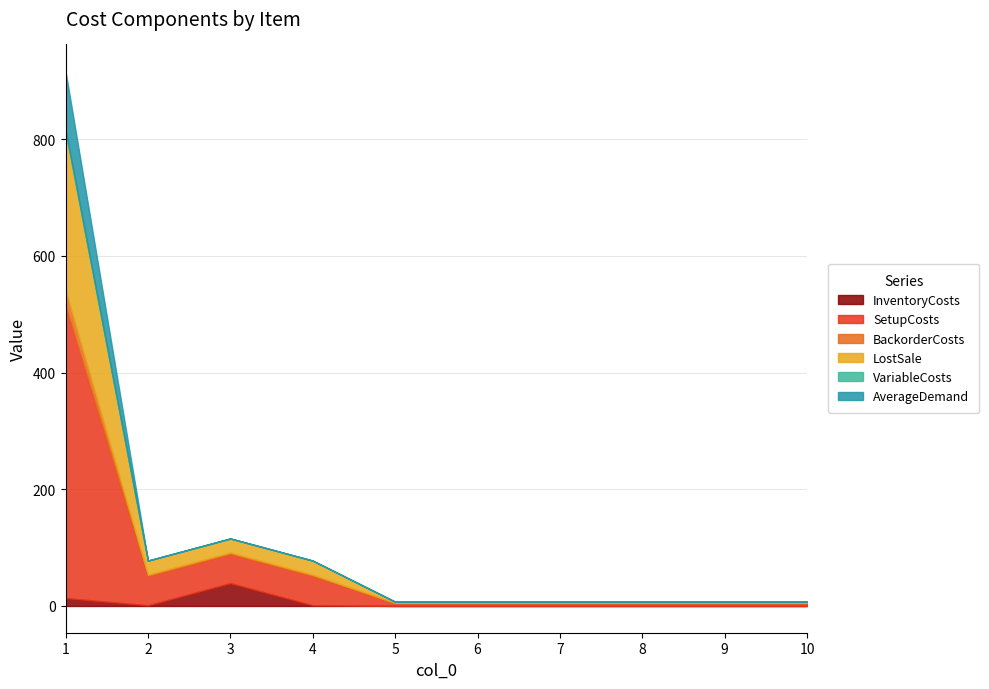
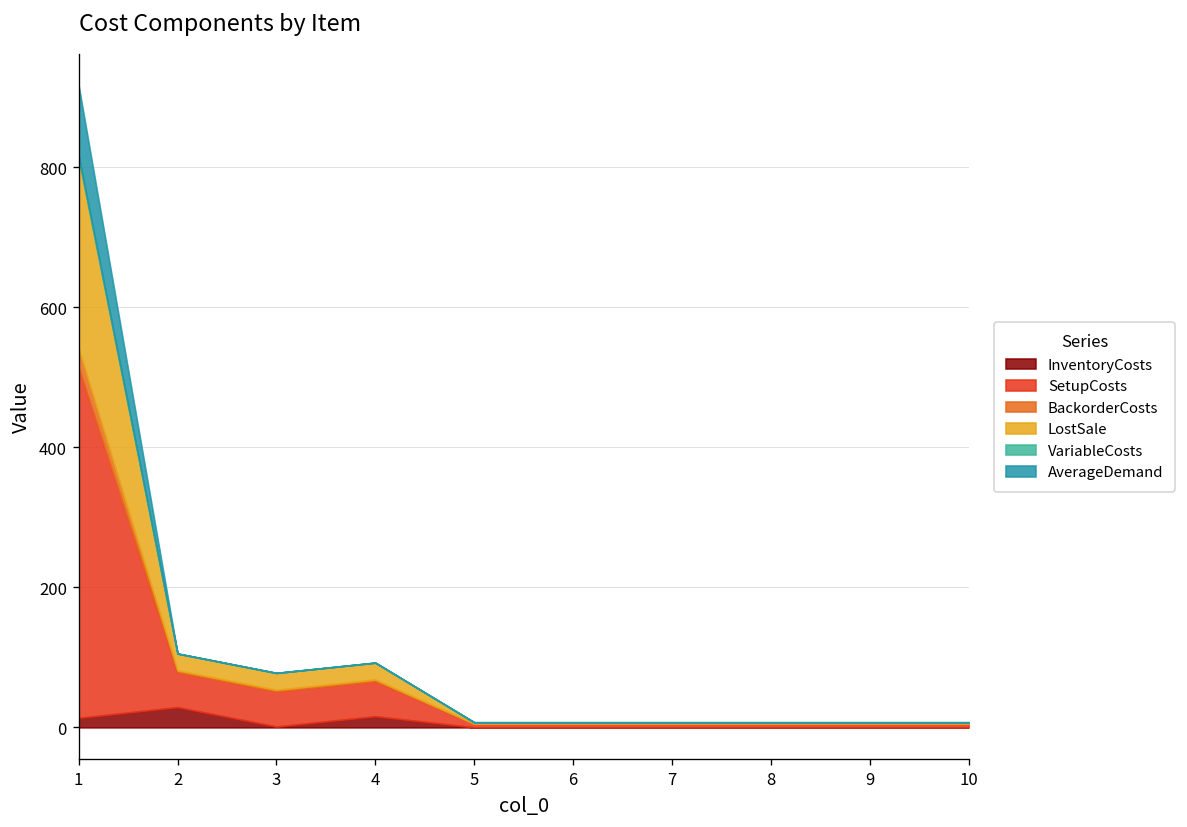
  {
    "InventoryCosts": {
      "1": 10,
-     "2": 0,
-     "3": 40,
-     "4": 0
+     "2": 30,
+     "3": 0,
+     "4": 20
    }
  }
